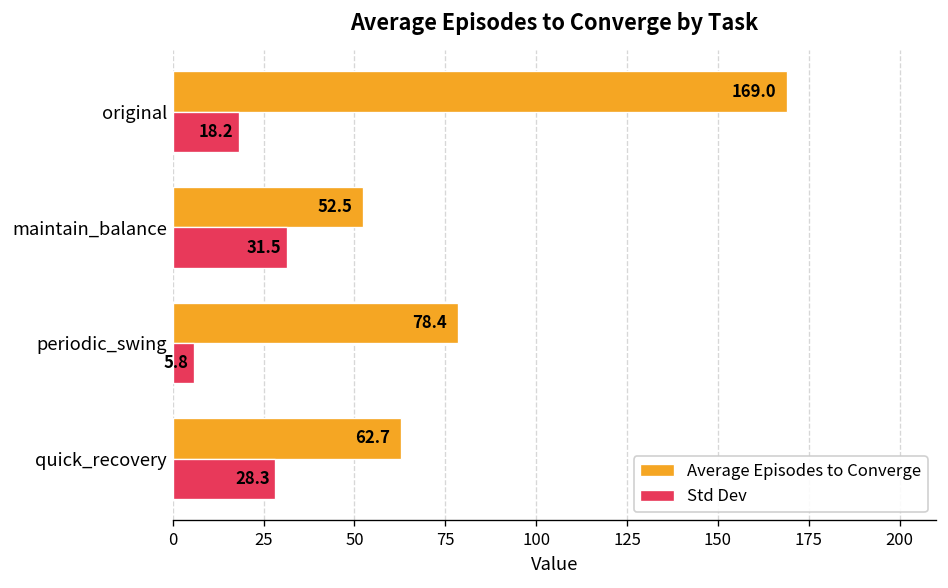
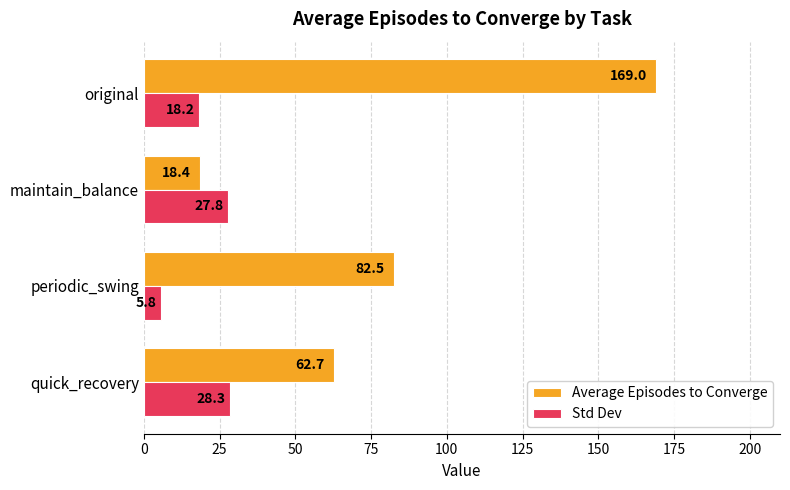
  {
    "Average Episodes to Converge": {
      "original": 169.0,
-     "maintain_balance": 52.5,
-     "periodic_swing": 78.4,
+     "maintain_balance": 18.4,
+     "periodic_swing": 82.5,
      "quick_recovery": 62.7
    },
    "Std Dev": {
      "original": 18.2,
-     "maintain_balance": 31.5,
+     "maintain_balance": 27.8,
      "periodic_swing": 5.8,
      "quick_recovery": 28.3
    }
  }
